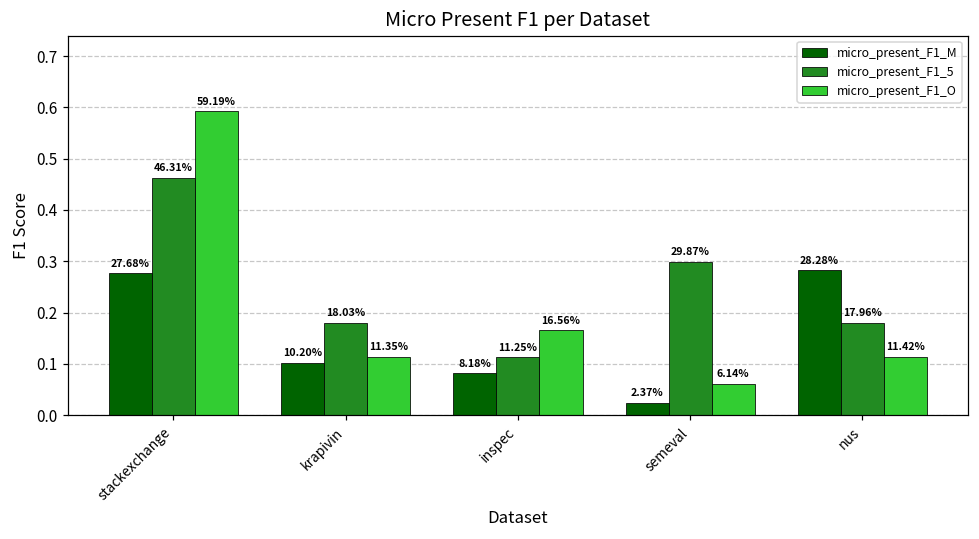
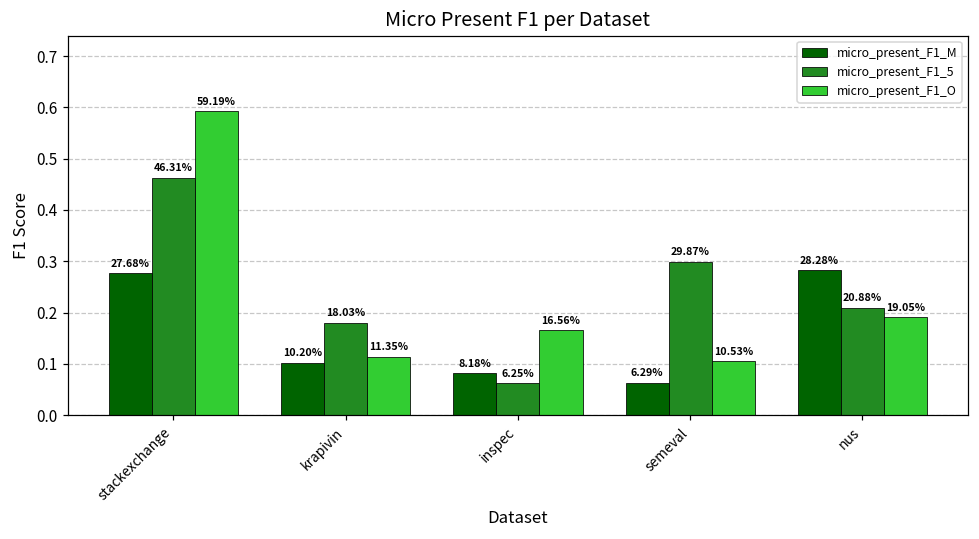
  {
    "micro_present_F1_M": {
      "stackexchange": "27.68%",
      "krapivin": "10.20%",
      "inspec": "8.18%",
-     "semeval": "2.37%",
+     "semeval": "6.29%",
      "nus": "28.28%"
    },
    "micro_present_F1_5": {
      "stackexchange": "46.31%",
      "krapivin": "18.03%",
-     "inspec": "11.25%",
+     "inspec": "6.25%",
      "semeval": "29.87%",
-     "nus": "17.96%"
+     "nus": "20.88%"
    },
    "micro_present_F1_O": {
      "stackexchange": "59.19%",
      "krapivin": "11.35%",
      "inspec": "16.56%",
-     "semeval": "6.14%",
-     "nus": "11.42%"
+     "semeval": "10.53%",
+     "nus": "19.05%"
    }
  }
